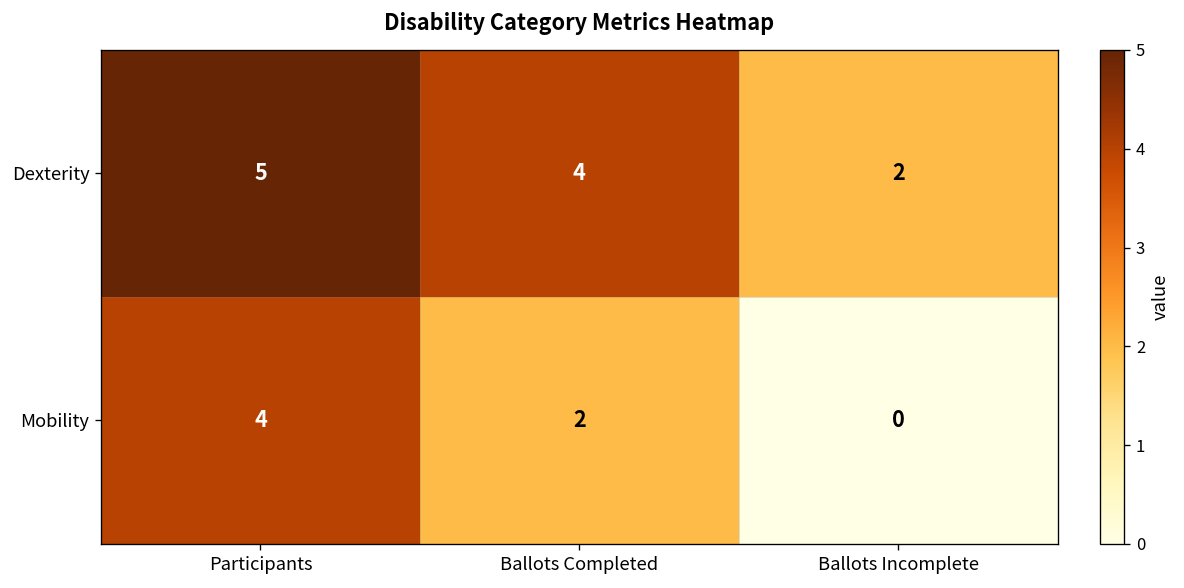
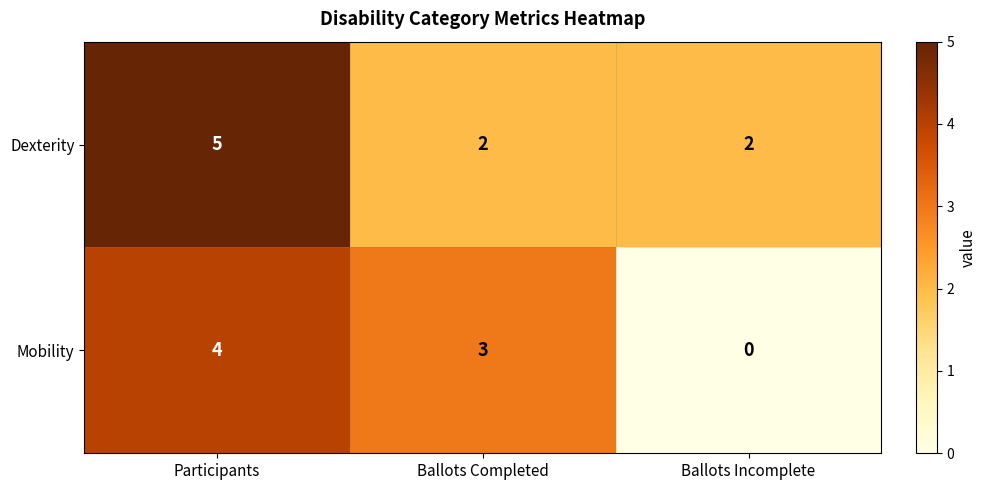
  {
    "Dexterity": {
      "Participants": 5,
-     "Ballots Completed": 4,
+     "Ballots Completed": 2,
      "Ballots Incomplete": 2
    },
    "Mobility": {
      "Participants": 4,
-     "Ballots Completed": 2,
+     "Ballots Completed": 3,
      "Ballots Incomplete": 0
    }
  }
